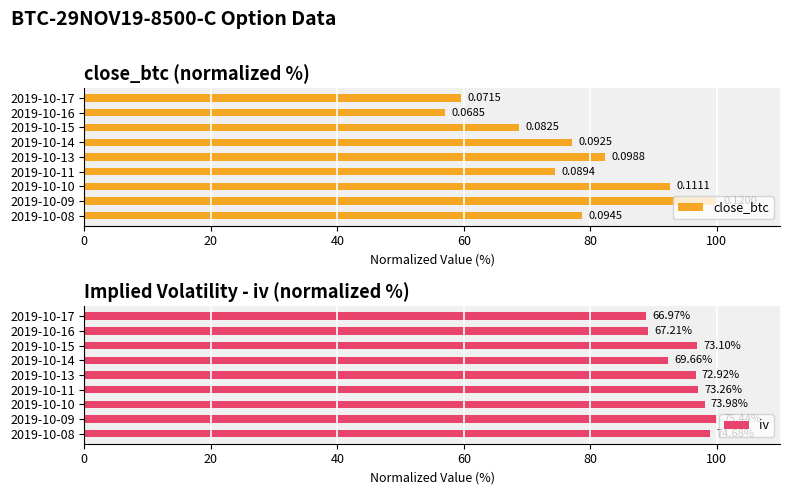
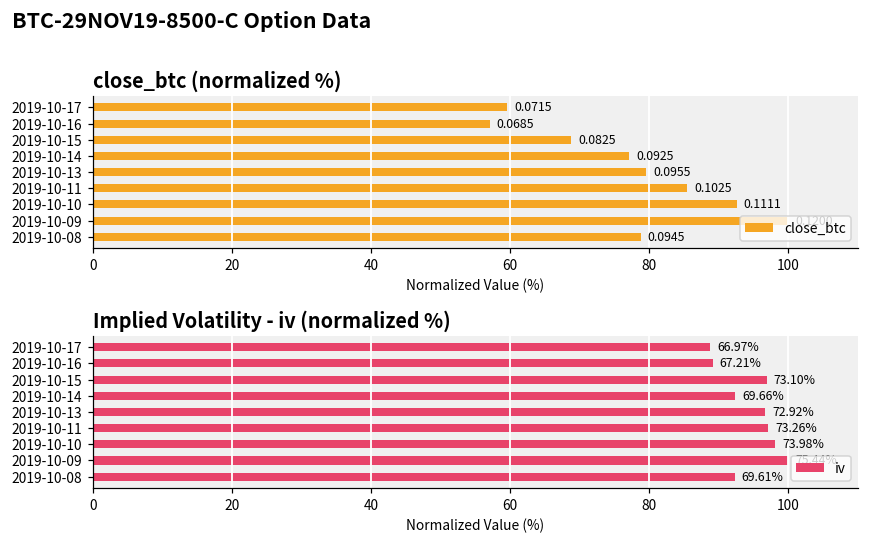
  {
    "close_btc (normalized %)": {
-     "2019-10-13": "0.0988",
-     "2019-10-11": "0.0894"
+     "2019-10-13": "0.0955",
+     "2019-10-11": "0.1025"
    },
    "Implied Volatility - iv (normalized %)": {
-     "2019-10-08": "74.68%"
+     "2019-10-08": "69.61%"
    }
  }
